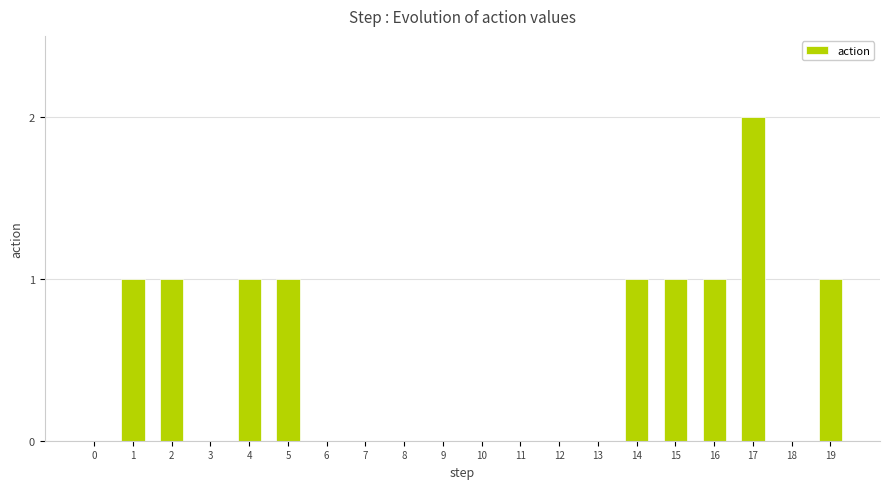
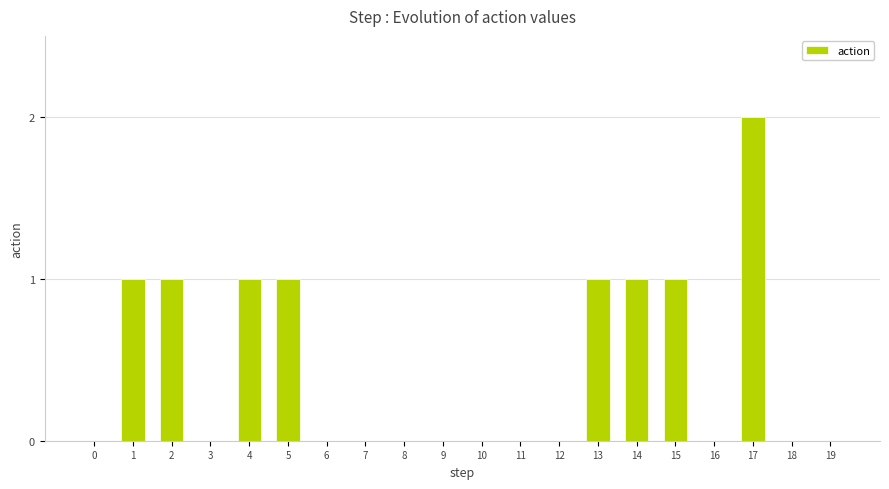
  {
    "0": 0,
    "1": 1,
    "2": 1,
    "3": 0,
    "4": 1,
    "5": 1,
    "6": 0,
    "7": 0,
    "8": 0,
    "9": 0,
    "10": 0,
    "11": 0,
    "12": 0,
-   "13": 0,
+   "13": 1,
    "14": 1,
    "15": 1,
-   "16": 1,
+   "16": 0,
    "17": 2,
    "18": 0,
-   "19": 1
+   "19": 0
  }
